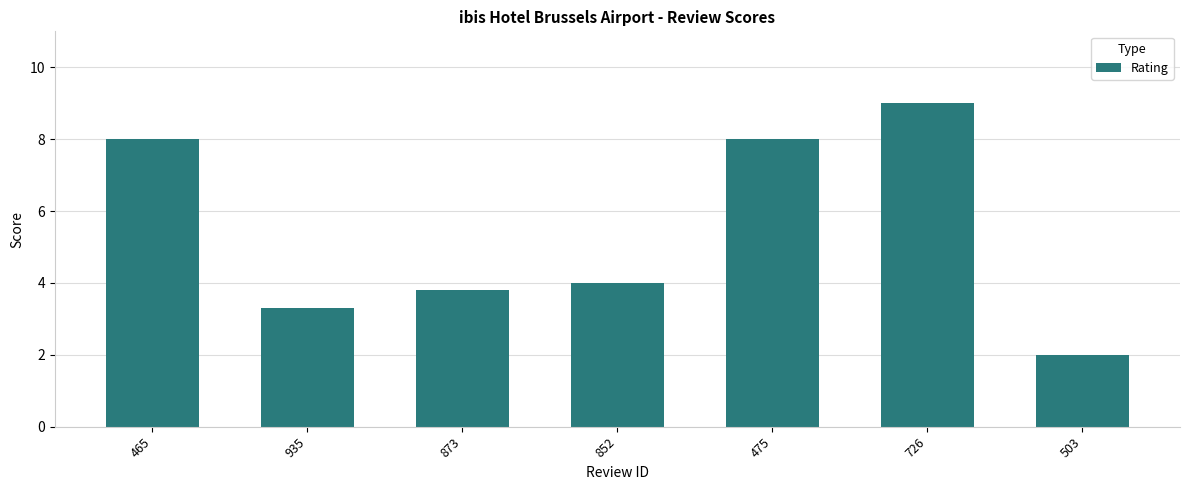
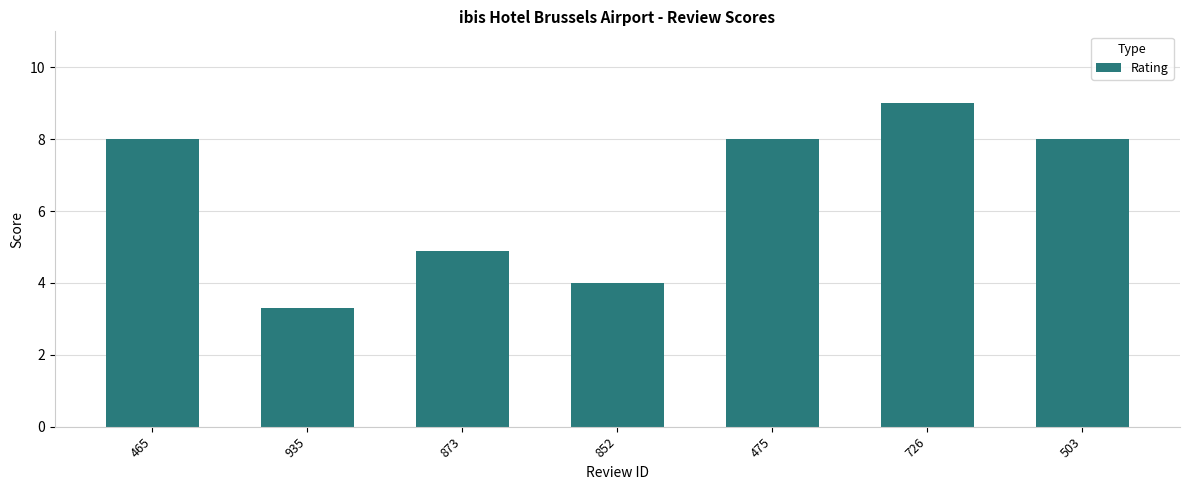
  {
    "465": 8.0,
    "935": 3.3,
-   "873": 3.8,
+   "873": 4.9,
    "852": 4.0,
    "475": 8.0,
    "726": 9.0,
-   "503": 2
+   "503": 8
  }
